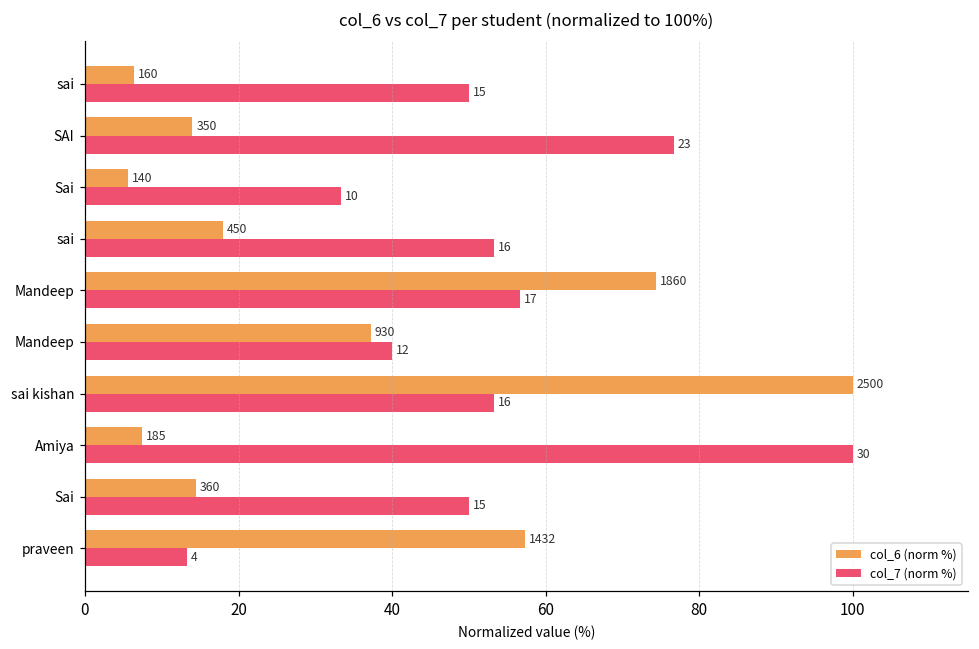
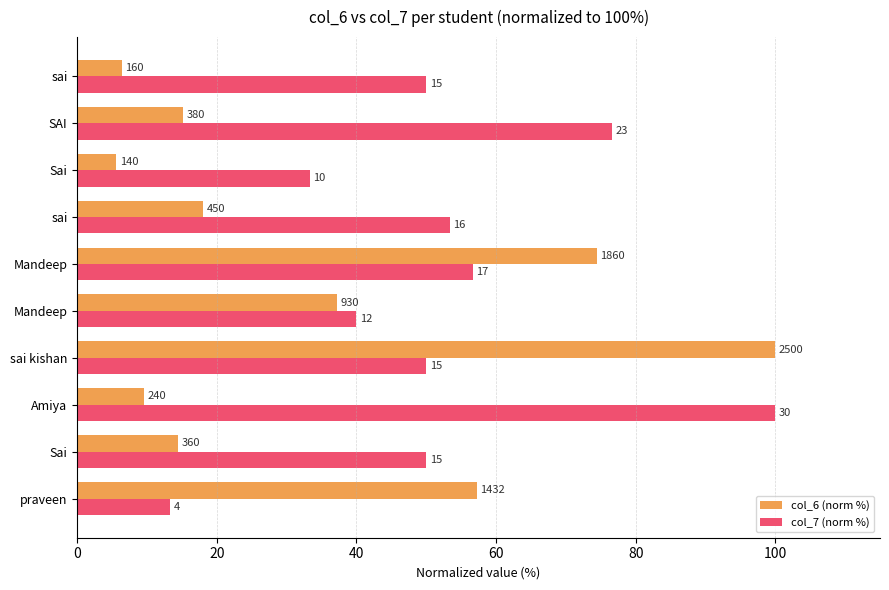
  {
    "col_6 (norm %)": {
-     "SAI": 350,
-     "Amiya": 185
+     "SAI": 380,
+     "Amiya": 240
    },
    "col_7 (norm %)": {
-     "sai kishan": 16
+     "sai kishan": 15
    }
  }
